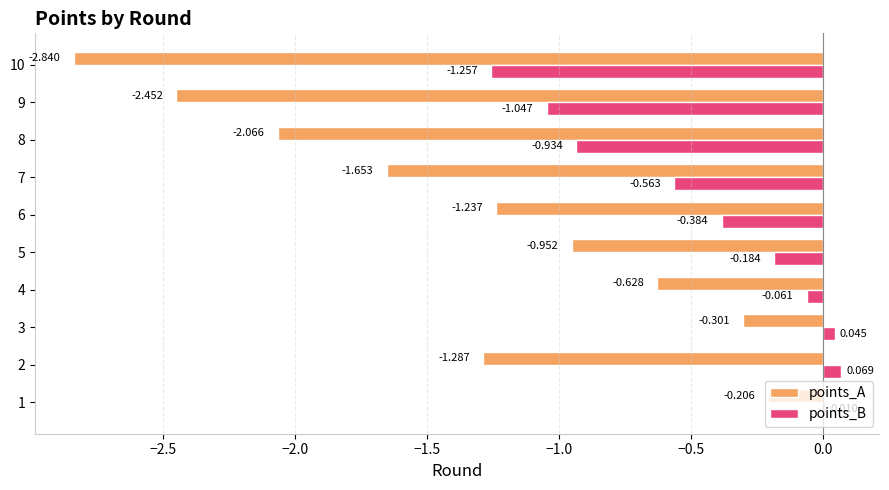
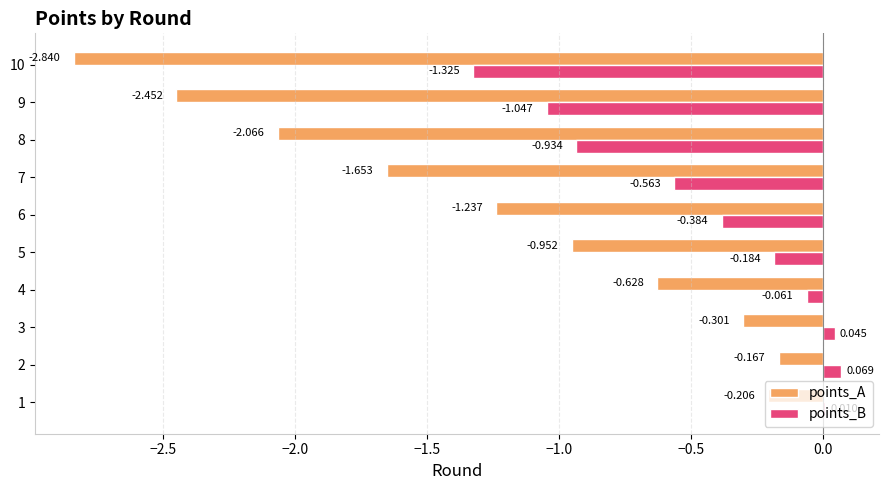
  {
    "points_A": {
      "10": -2.840,
      "9": -2.452,
      "8": -2.066,
      "7": -1.653,
      "6": -1.237,
      "5": -0.952,
      "4": -0.628,
      "3": -0.301,
-     "2": -1.287
+     "2": -0.167
    },
    "points_B": {
-     "10": -1.257,
+     "10": -1.325,
      "9": -1.047,
      "8": -0.934,
      "7": -0.563,
      "6": -0.384,
      "5": -0.184,
      "4": -0.061,
      "3": 0.045,
      "2": 0.069
    }
  }
